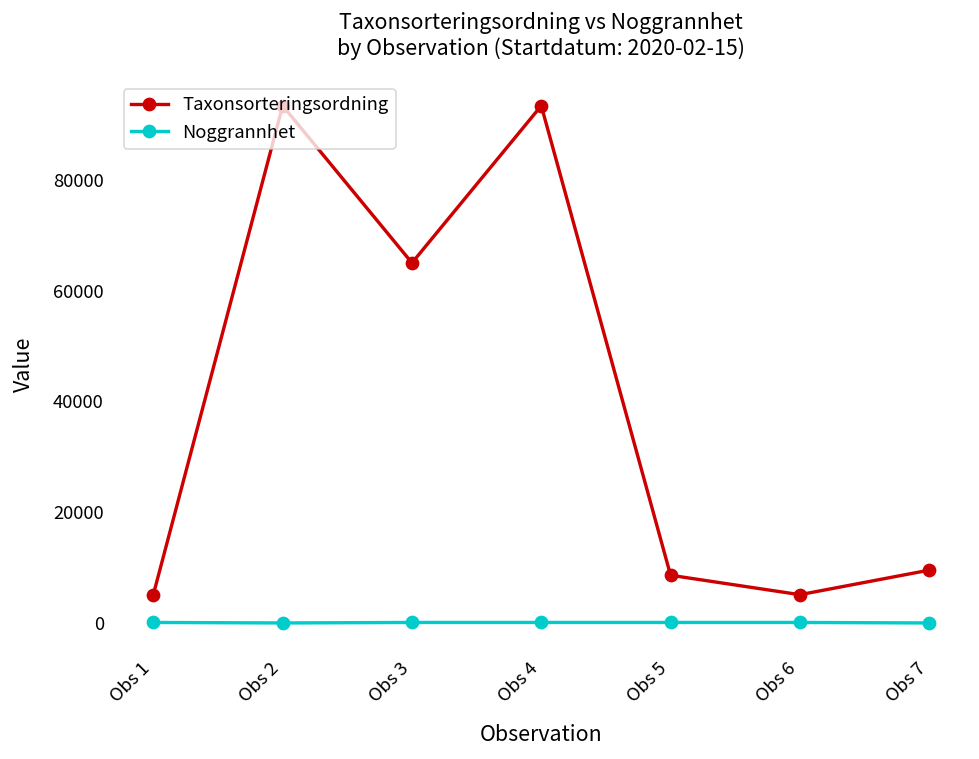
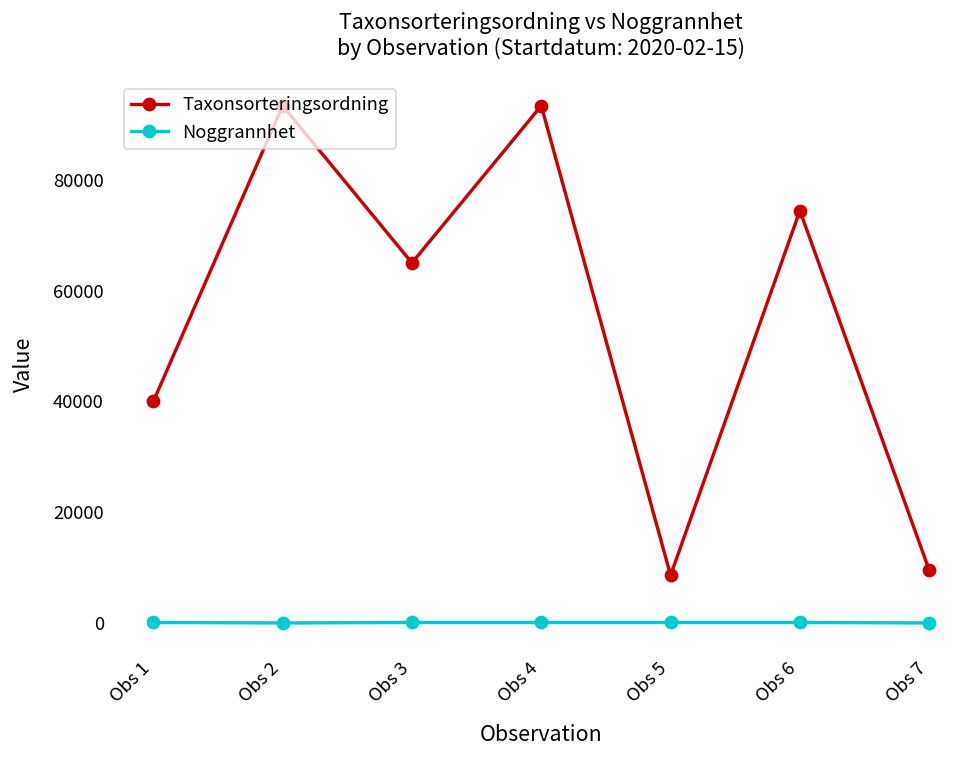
  {
    "Taxonsorteringsordning": {
-     "Obs 1": 5000,
+     "Obs 1": 40000,
      "Obs 3": 65000,
      "Obs 4": 93000,
      "Obs 5": 9000,
-     "Obs 6": 5000,
+     "Obs 6": 74000,
      "Obs 7": 10000
    },
    "Noggrannhet": {
      "Obs 1": 0,
      "Obs 2": 0,
      "Obs 3": 0,
      "Obs 4": 0,
      "Obs 5": 0,
      "Obs 6": 0,
      "Obs 7": 0
    }
  }
